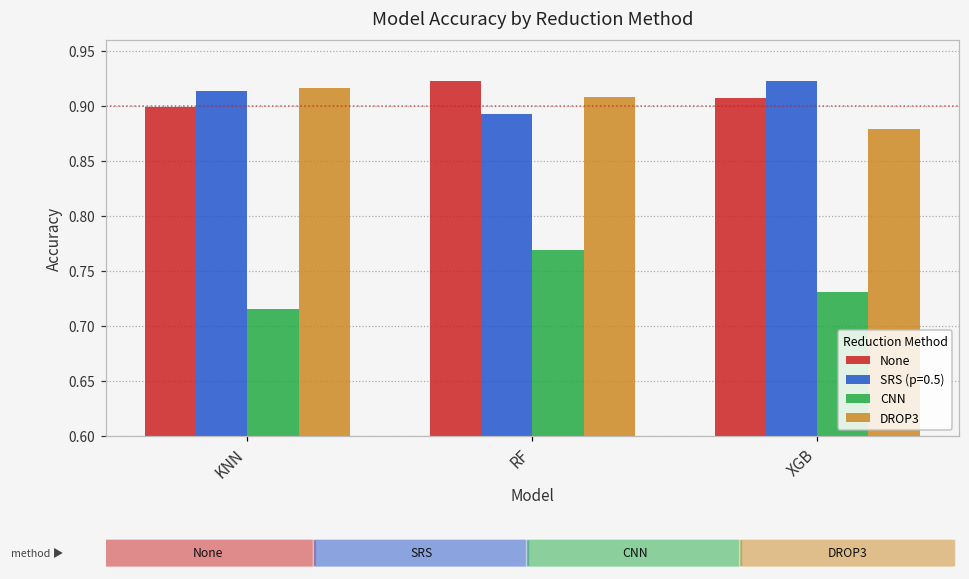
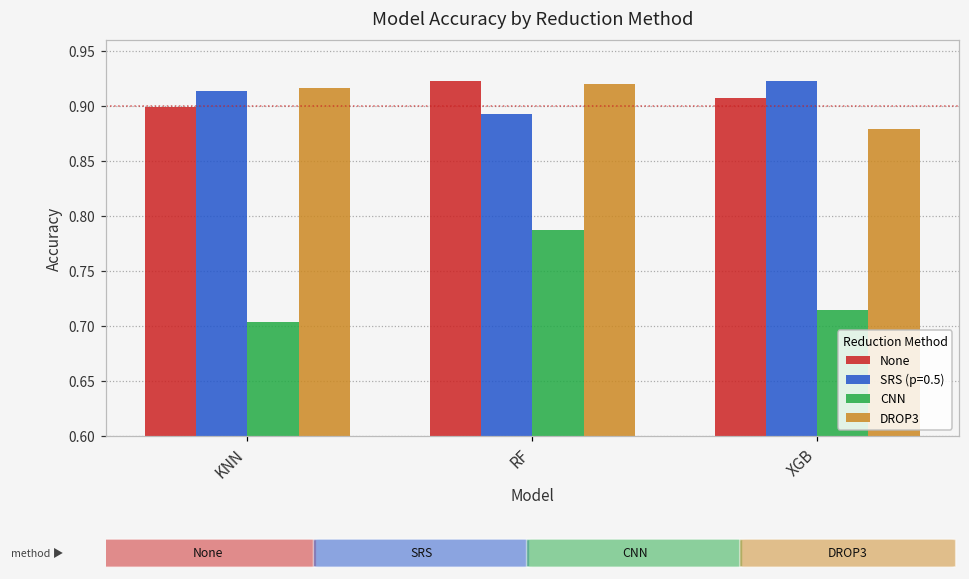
  {
    "None": {
      "KNN": 0.90,
      "RF": 0.92,
      "XGB": 0.91
    },
    "SRS (p=0.5)": {
      "KNN": 0.91,
      "RF": 0.89,
      "XGB": 0.92
    },
    "CNN": {
-     "KNN": 0.72,
-     "RF": 0.77,
-     "XGB": 0.73
+     "KNN": 0.70,
+     "RF": 0.79,
+     "XGB": 0.71
    },
    "DROP3": {
      "KNN": 0.92,
-     "RF": 0.91,
+     "RF": 0.92,
      "XGB": 0.88
    }
  }
